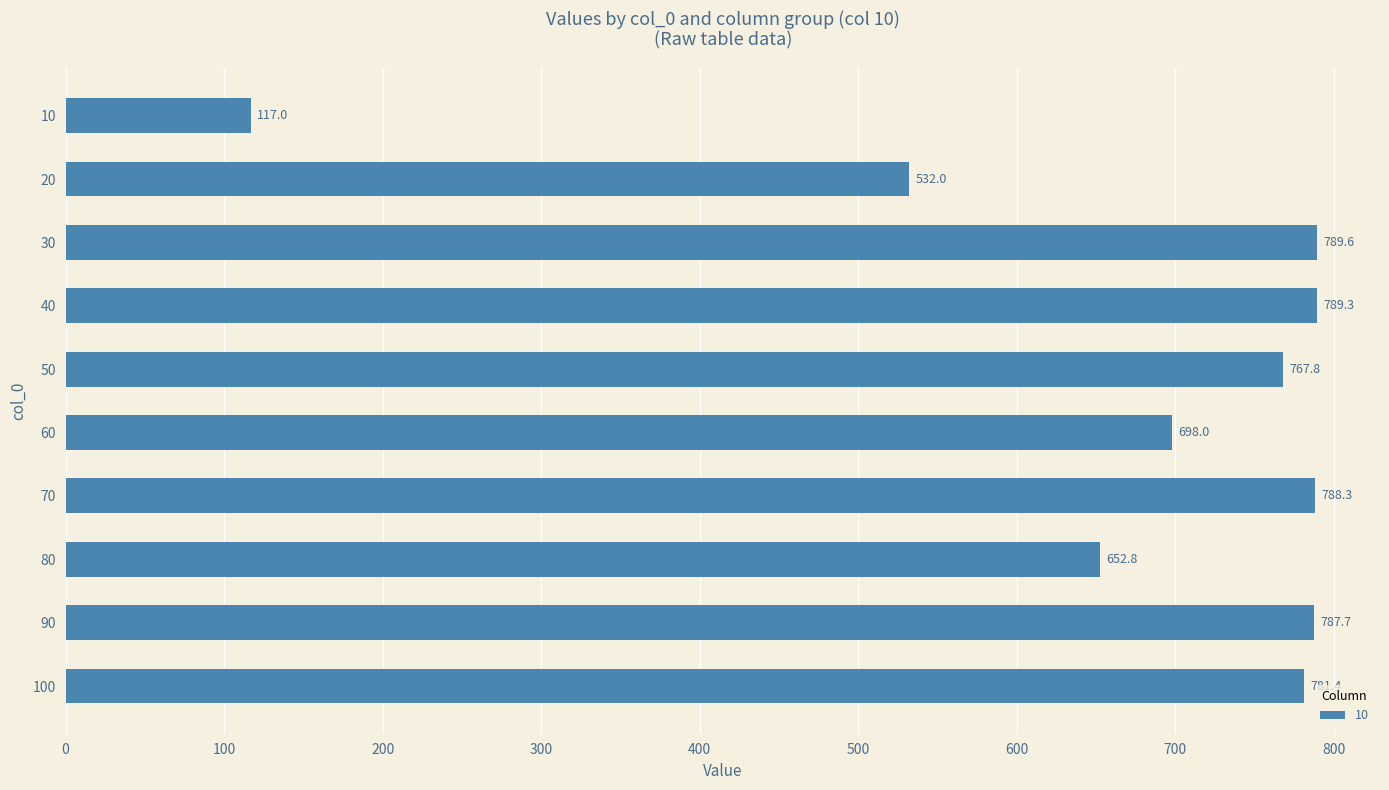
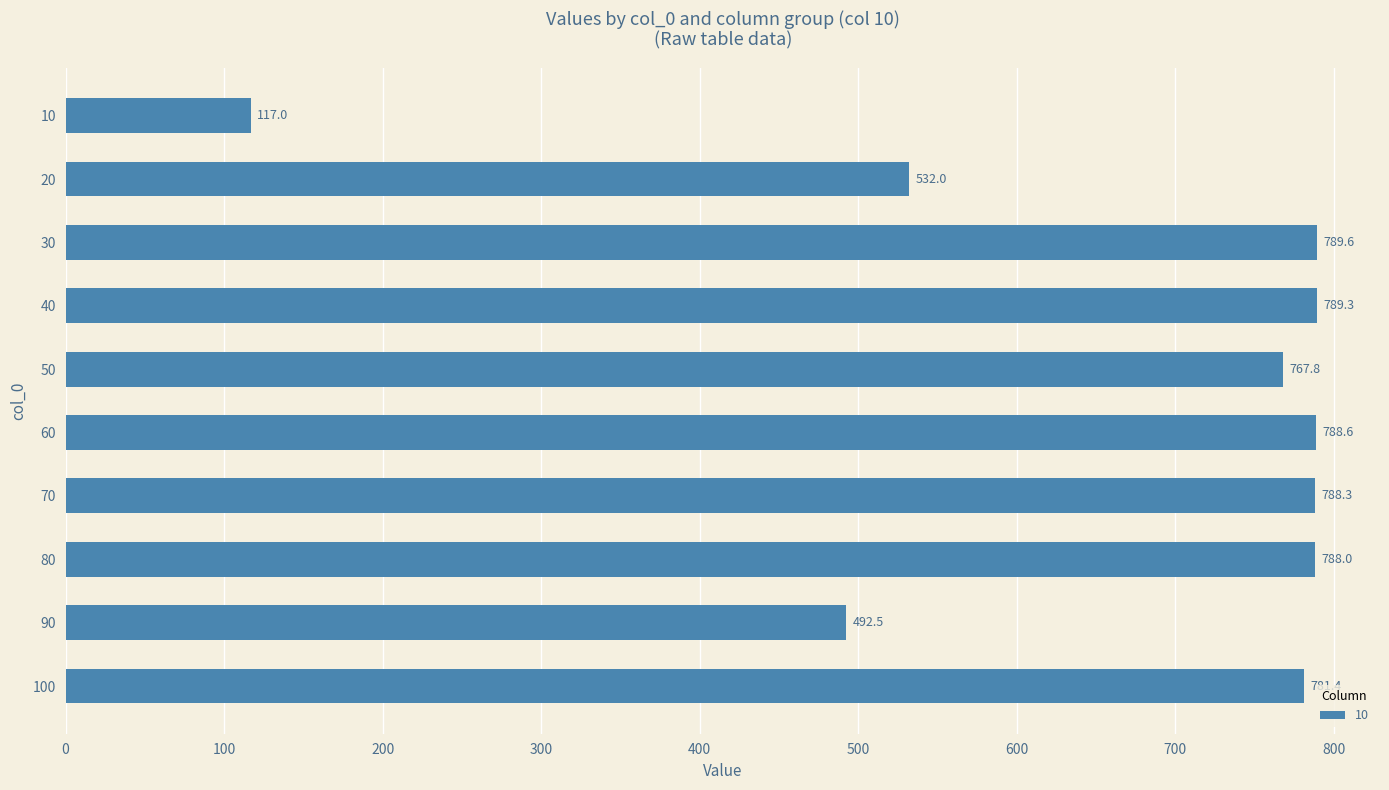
  {
    "10": 117.0,
    "20": 532.0,
    "30": 789.6,
    "40": 789.3,
    "50": 767.8,
-   "60": 698.0,
+   "60": 788.6,
    "70": 788.3,
-   "80": 652.8,
-   "90": 787.7
+   "80": 788.0,
+   "90": 492.5
  }
